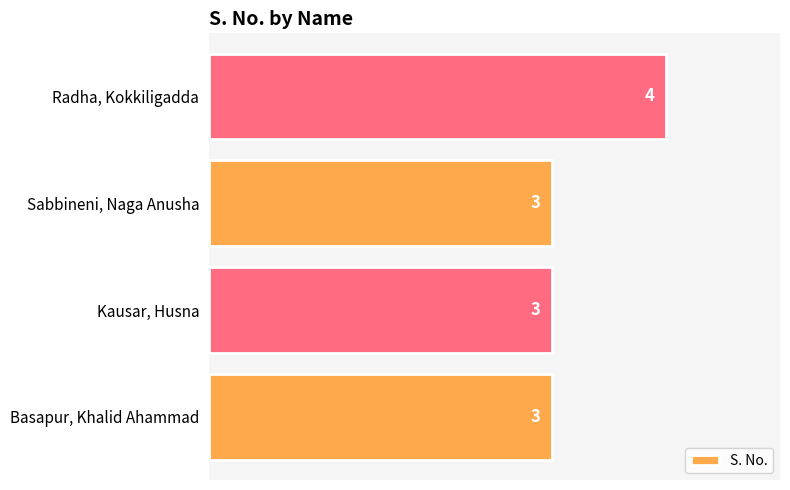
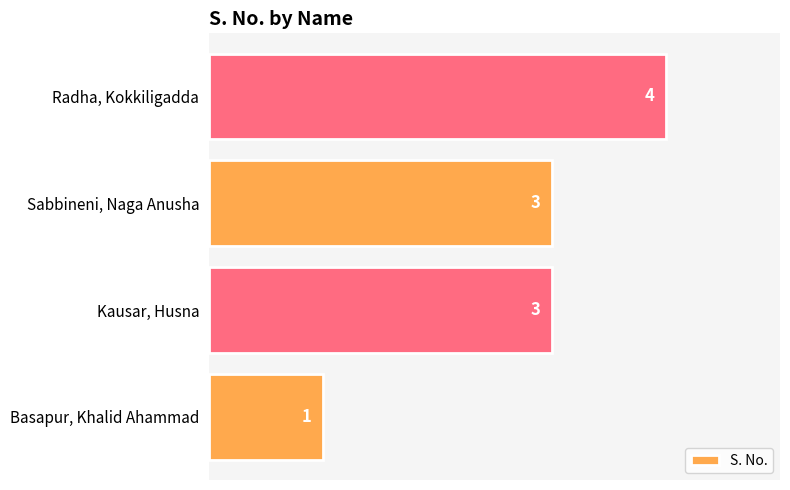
  {
    "Radha, Kokkiligadda": 4,
    "Sabbineni, Naga Anusha": 3,
    "Kausar, Husna": 3,
-   "Basapur, Khalid Ahammad": 3
+   "Basapur, Khalid Ahammad": 1
  }
